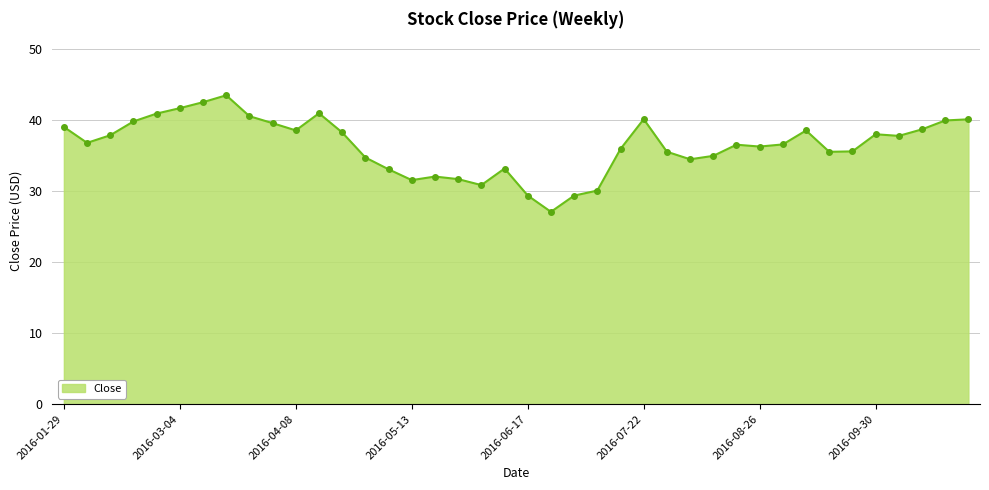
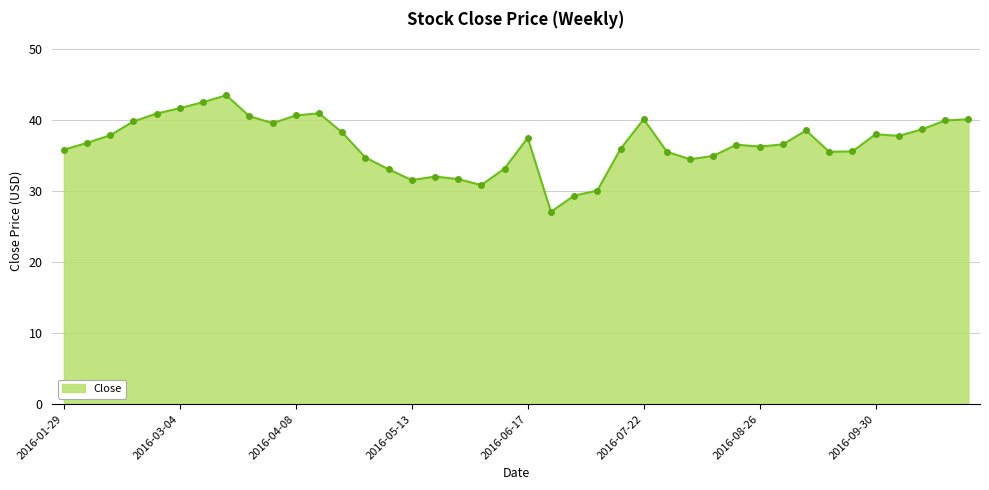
  {
-   "2016-01-29": 39,
+   "2016-01-29": 36,
    "2016-03-04": 42,
-   "2016-04-08": 39,
+   "2016-04-08": 41,
    "2016-05-13": 32,
-   "2016-06-17": 29,
+   "2016-06-17": 37,
    "2016-07-22": 40,
    "2016-08-26": 36,
    "2016-09-30": 38
  }
